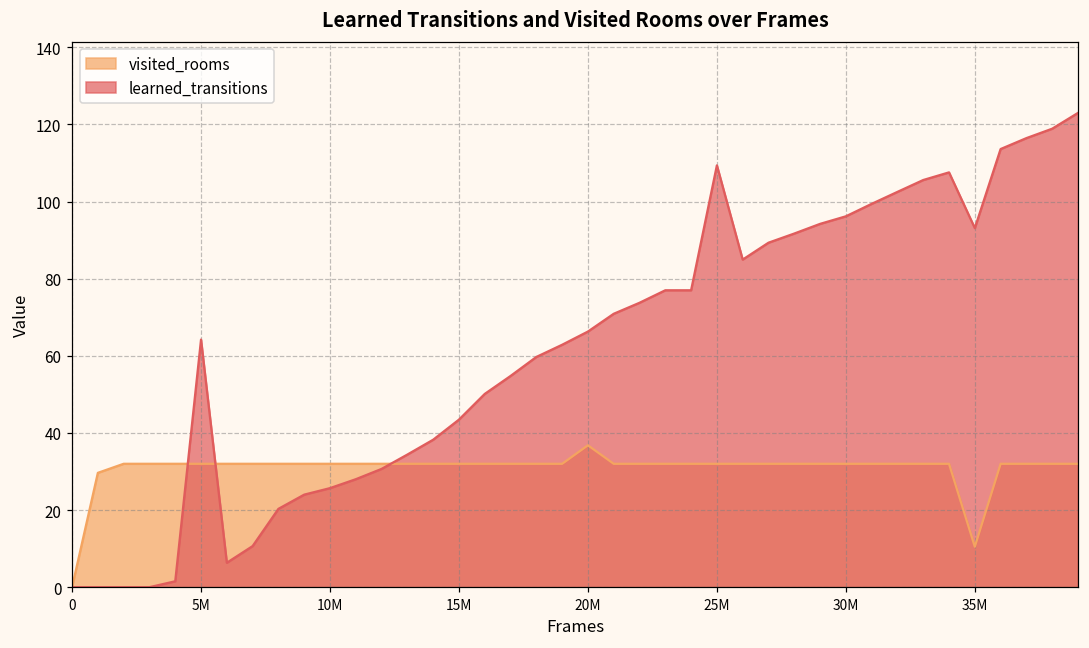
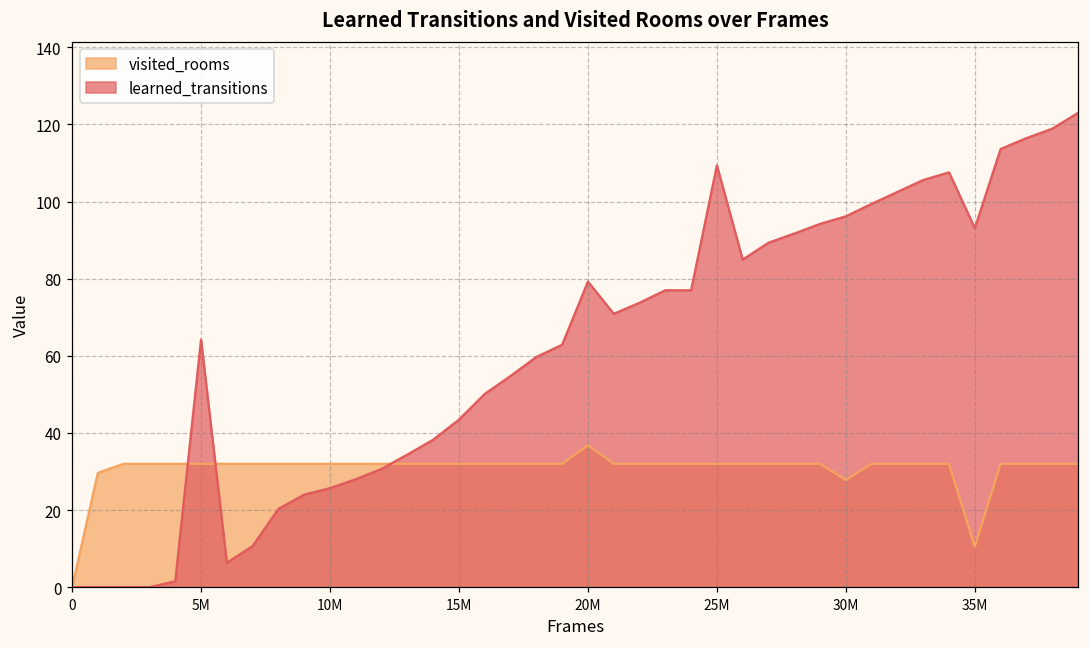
  {
    "visited_rooms": {
      "5M": 32,
      "10M": 32,
      "15M": 32,
      "20M": 37,
      "25M": 32,
-     "30M": 32,
+     "30M": 28,
      "35M": 11
    },
    "learned_transitions": {
      "5M": 64,
      "10M": 26,
      "15M": 43,
-     "20M": 66,
+     "20M": 79,
      "25M": 109,
      "30M": 96,
      "35M": 93
    }
  }
